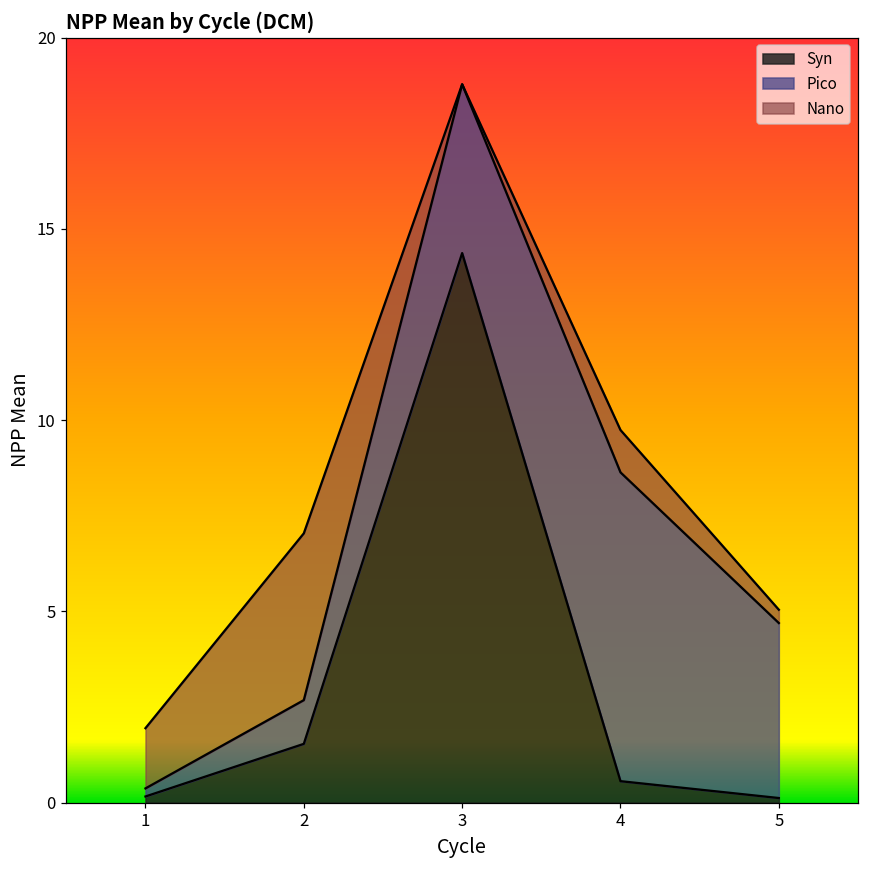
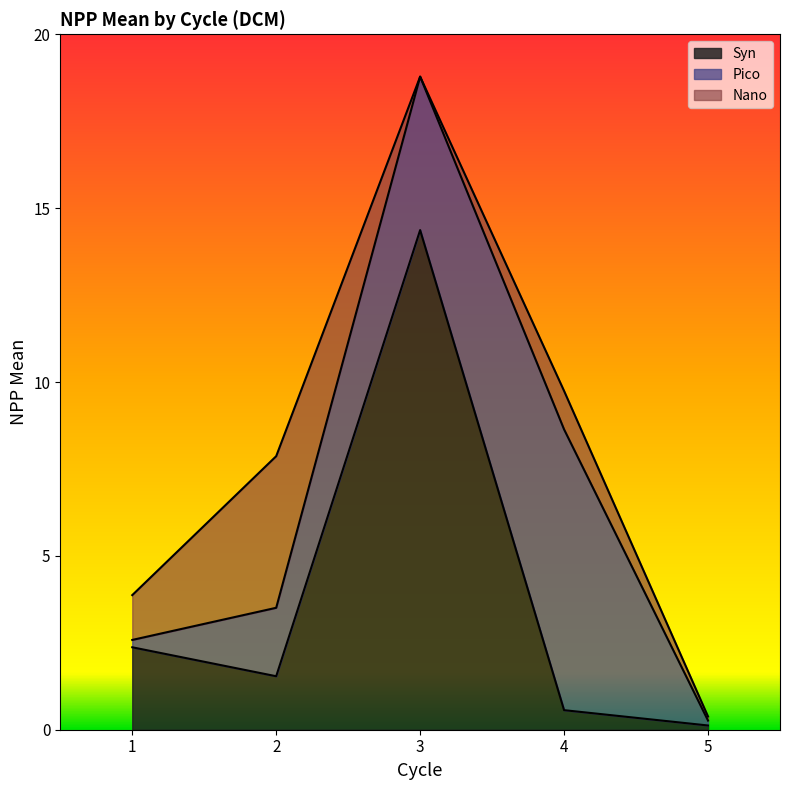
  {
    "Syn": {
-     "1": 0.2,
+     "1": 2.4,
      "2": 1.5,
      "3": 14.4,
      "4": 0.6,
      "5": 0.1
    },
    "Pico": {
      "1": 0.2,
-     "2": 1.1,
+     "2": 2.0,
      "4": 8.1,
-     "5": 4.6
+     "5": 0.1
    },
    "Nano": {
-     "1": 1.6,
+     "1": 1.3,
      "2": 4.4,
      "4": 1.1,
-     "5": 0.3
+     "5": 0.1
    }
  }
